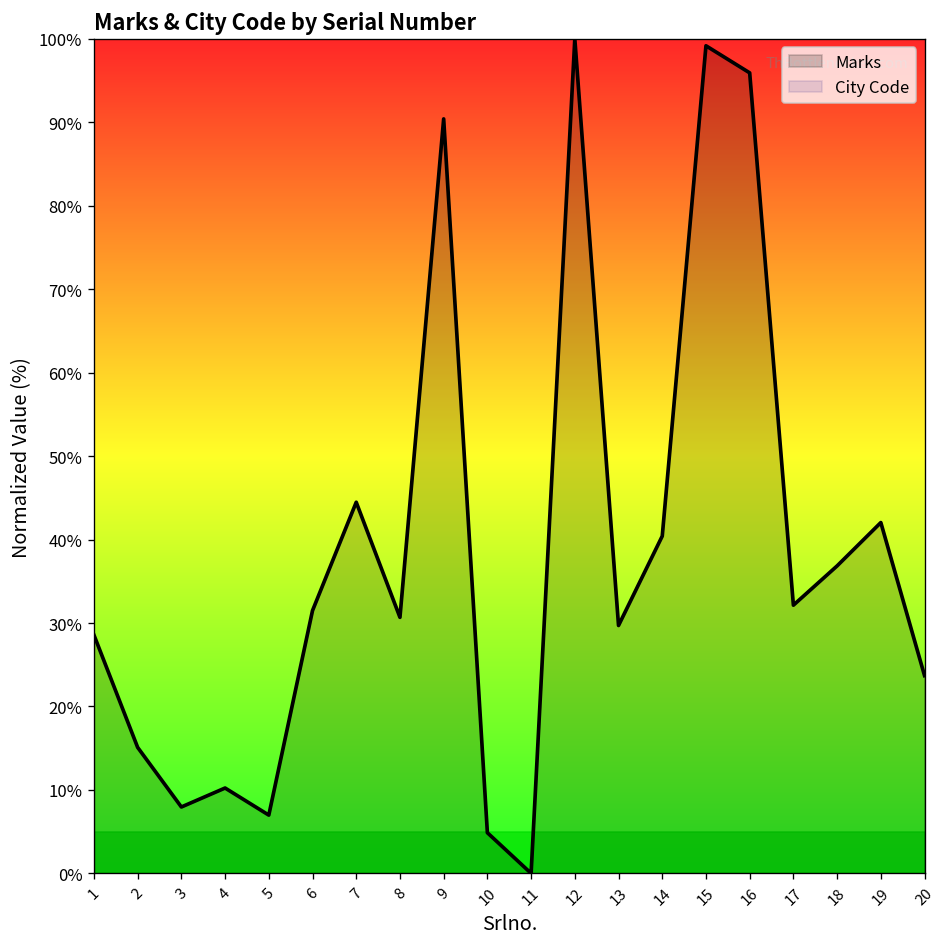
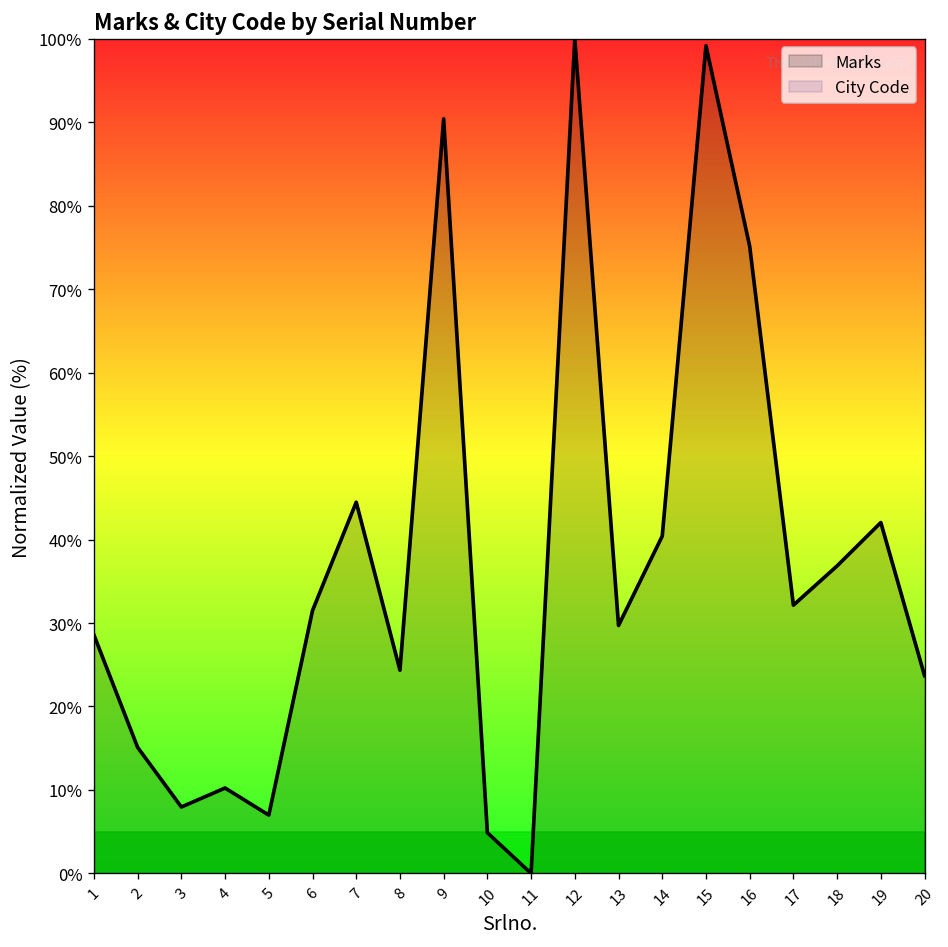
  {
    "1": "29%",
    "2": "15%",
    "3": "8%",
    "4": "10%",
    "5": "7%",
    "6": "31%",
    "7": "44%",
-   "8": "31%",
+   "8": "24%",
    "9": "90%",
    "12": "100%",
    "13": "30%",
    "14": "40%",
    "15": "99%",
-   "16": "96%",
+   "16": "75%",
    "17": "32%",
    "18": "37%",
    "19": "42%",
    "20": "24%"
  }
